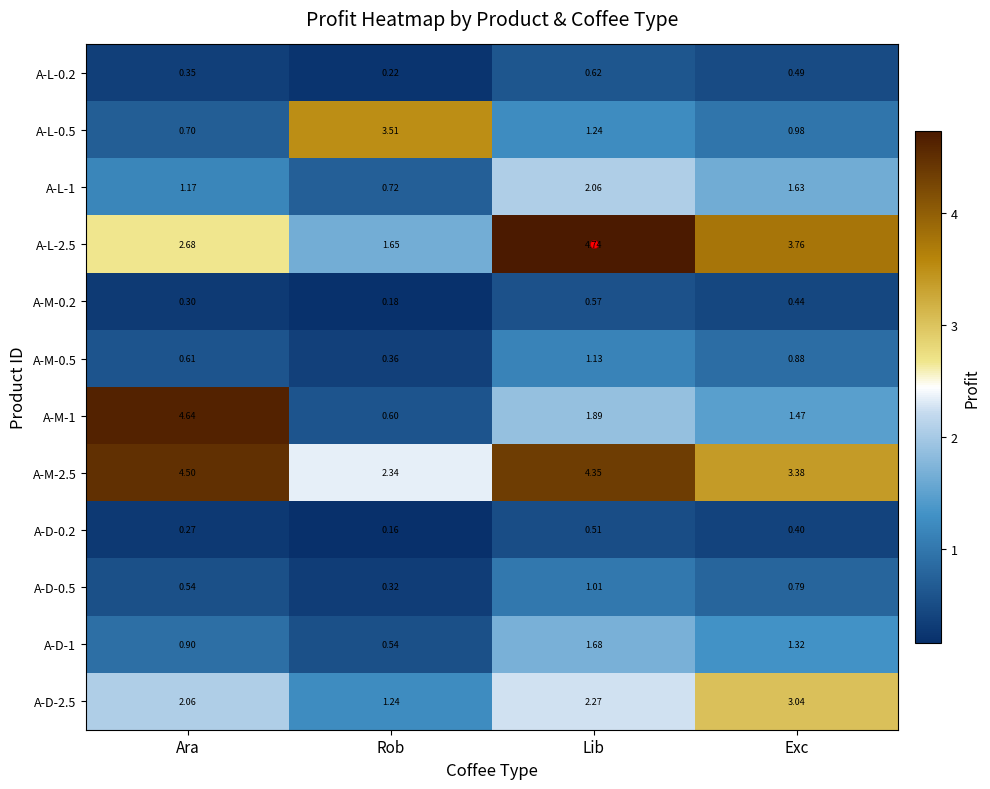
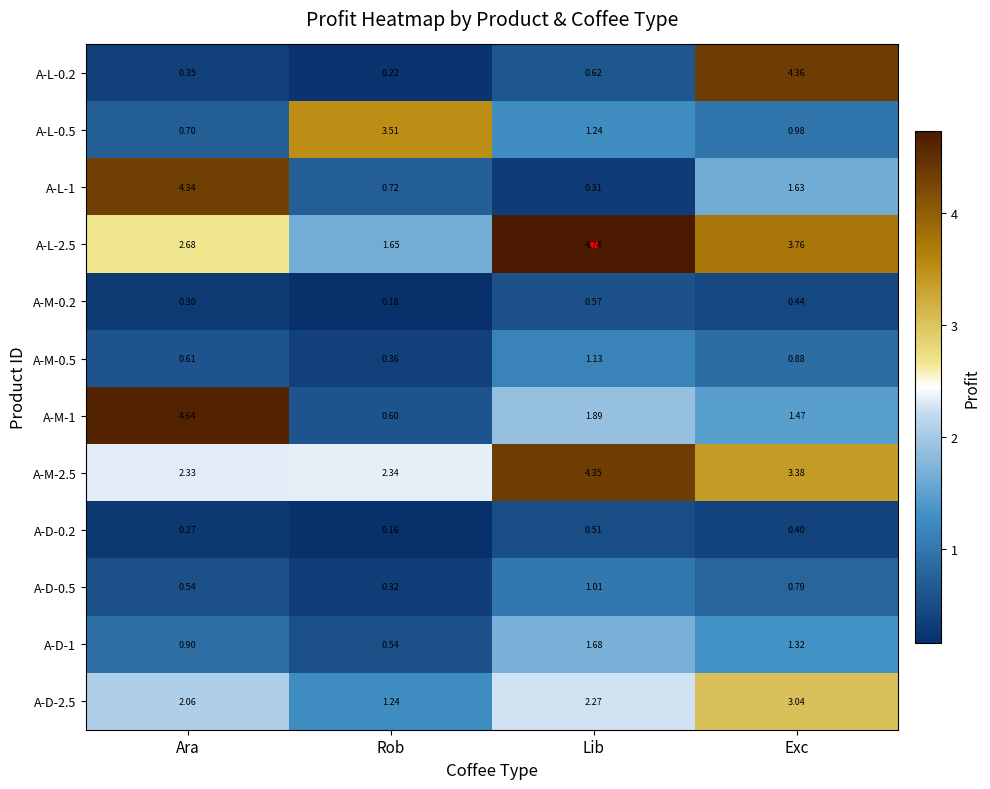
  {
    "A-L-0.2": {
      "Ara": 0.35,
      "Rob": 0.22,
      "Lib": 0.62,
-     "Exc": 0.49
+     "Exc": 4.36
    },
    "A-L-0.5": {
      "Ara": 0.70,
      "Rob": 3.51,
      "Lib": 1.24,
      "Exc": 0.98
    },
    "A-L-1": {
-     "Ara": 1.17,
+     "Ara": 4.34,
      "Rob": 0.72,
-     "Lib": 2.06,
+     "Lib": 0.31,
      "Exc": 1.63
    },
    "A-L-2.5": {
      "Ara": 2.68,
      "Rob": 1.65,
      "Exc": 3.76
    },
    "A-M-0.2": {
      "Ara": 0.30,
      "Rob": 0.18,
      "Lib": 0.57,
      "Exc": 0.44
    },
    "A-M-0.5": {
      "Ara": 0.61,
      "Rob": 0.36,
      "Lib": 1.13,
      "Exc": 0.88
    },
    "A-M-1": {
      "Ara": 4.64,
      "Rob": 0.60,
      "Lib": 1.89,
      "Exc": 1.47
    },
    "A-M-2.5": {
-     "Ara": 4.50,
+     "Ara": 2.33,
      "Rob": 2.34,
      "Lib": 4.35,
      "Exc": 3.38
    },
    "A-D-0.2": {
      "Ara": 0.27,
      "Rob": 0.16,
      "Lib": 0.51,
      "Exc": 0.40
    },
    "A-D-0.5": {
      "Ara": 0.54,
      "Rob": 0.32,
      "Lib": 1.01,
      "Exc": 0.79
    },
    "A-D-1": {
      "Ara": 0.90,
      "Rob": 0.54,
      "Lib": 1.68,
      "Exc": 1.32
    },
    "A-D-2.5": {
      "Ara": 2.06,
      "Rob": 1.24,
      "Lib": 2.27,
      "Exc": 3.04
    }
  }
